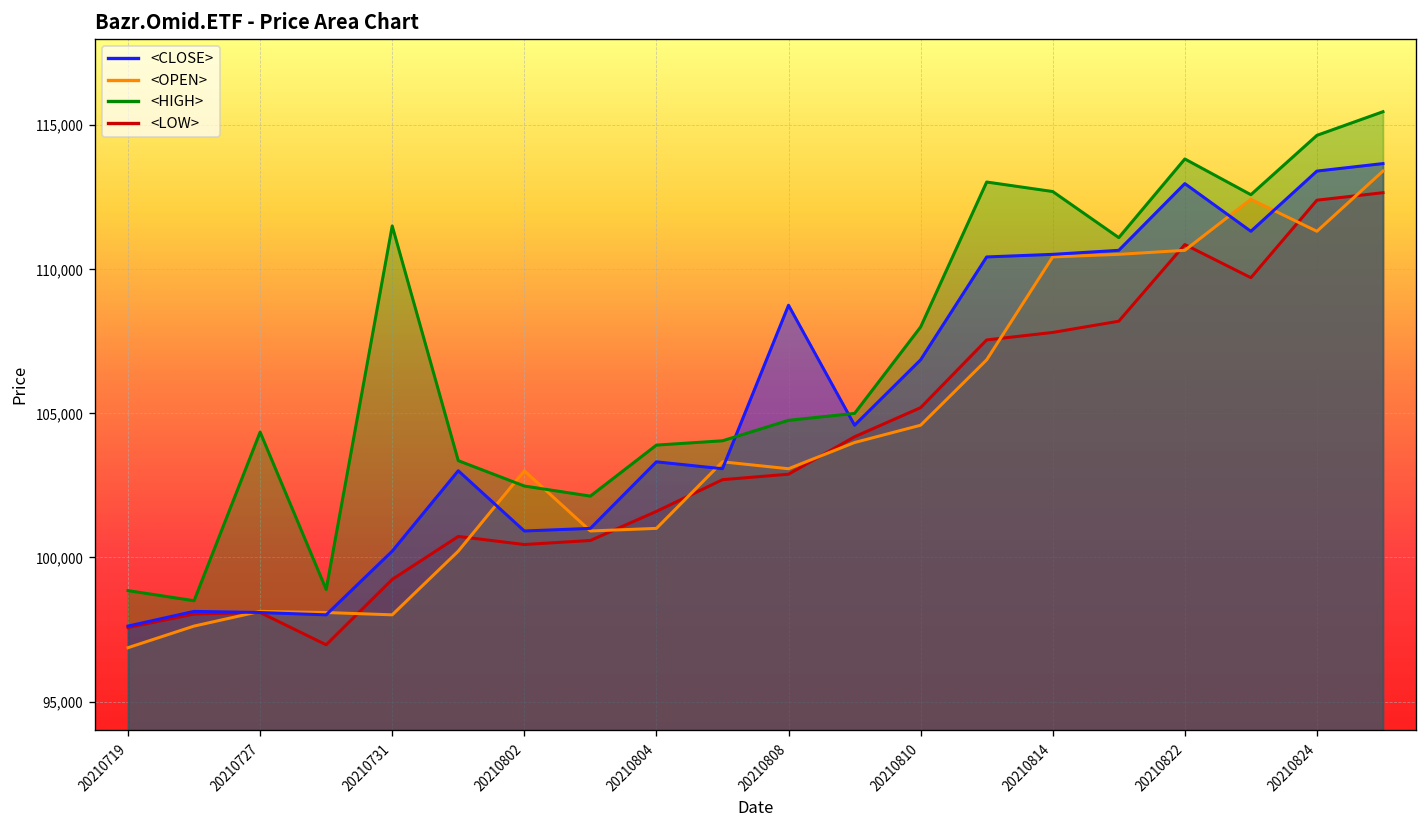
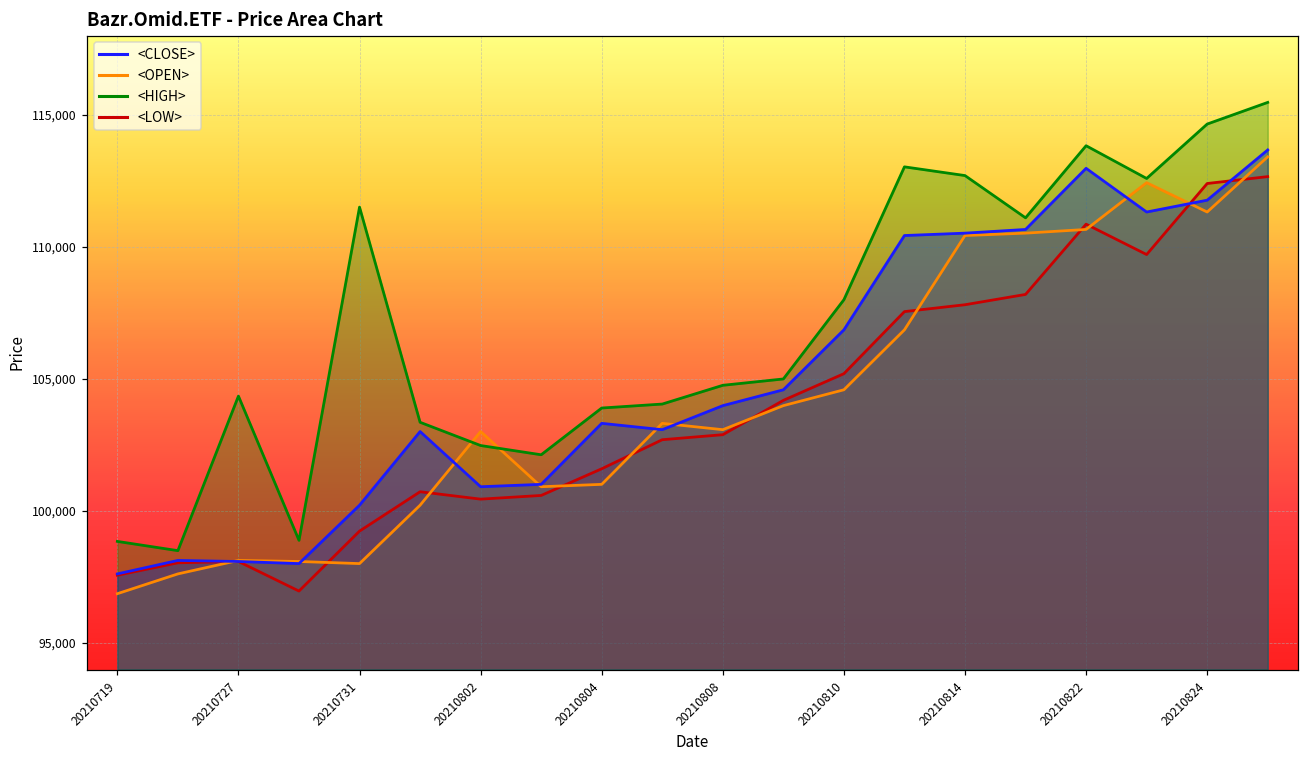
  {
    "<CLOSE>": {
      "20210731": "100,200",
      "20210802": "100,900",
      "20210804": "103,300",
-     "20210808": "108,800",
+     "20210808": "104,000",
      "20210810": "106,900",
      "20210822": "113,000",
-     "20210824": "113,400"
+     "20210824": "111,800"
    },
    "<HIGH>": {
      "20210719": "98,900",
      "20210727": "104,400",
      "20210731": "111,500",
      "20210802": "102,500",
      "20210804": "103,900",
      "20210808": "104,800",
      "20210810": "108,000",
      "20210814": "112,700",
      "20210822": "113,800",
      "20210824": "114,700"
    }
  }
